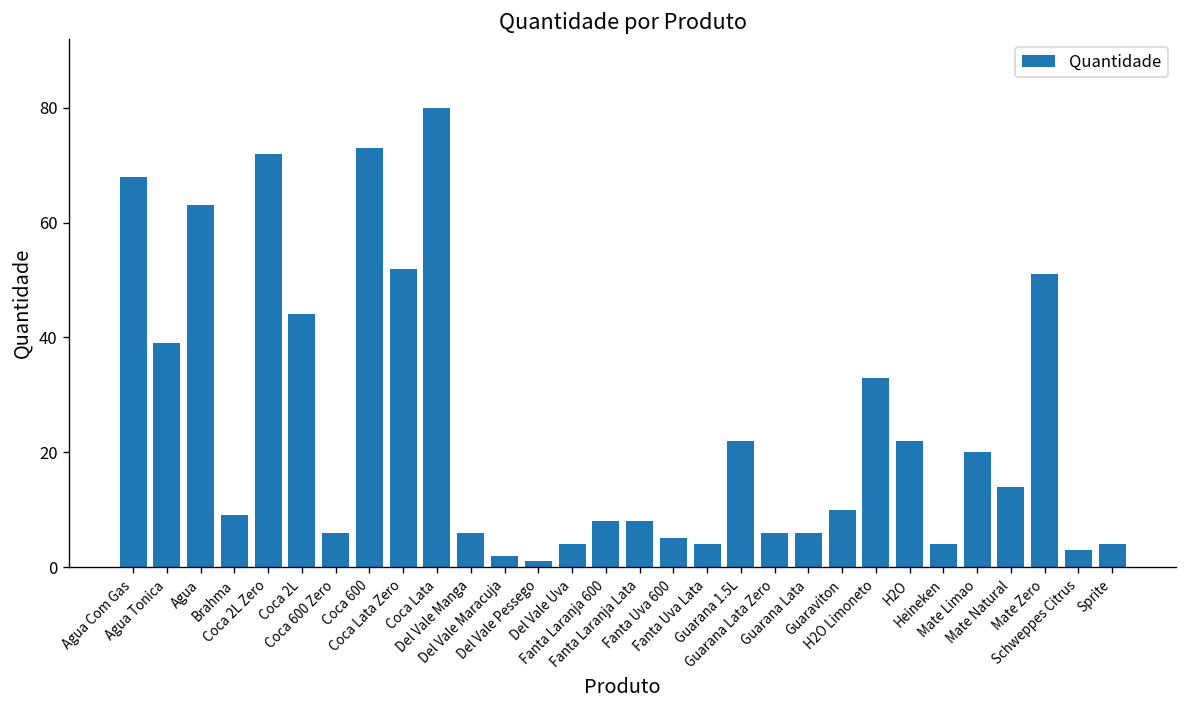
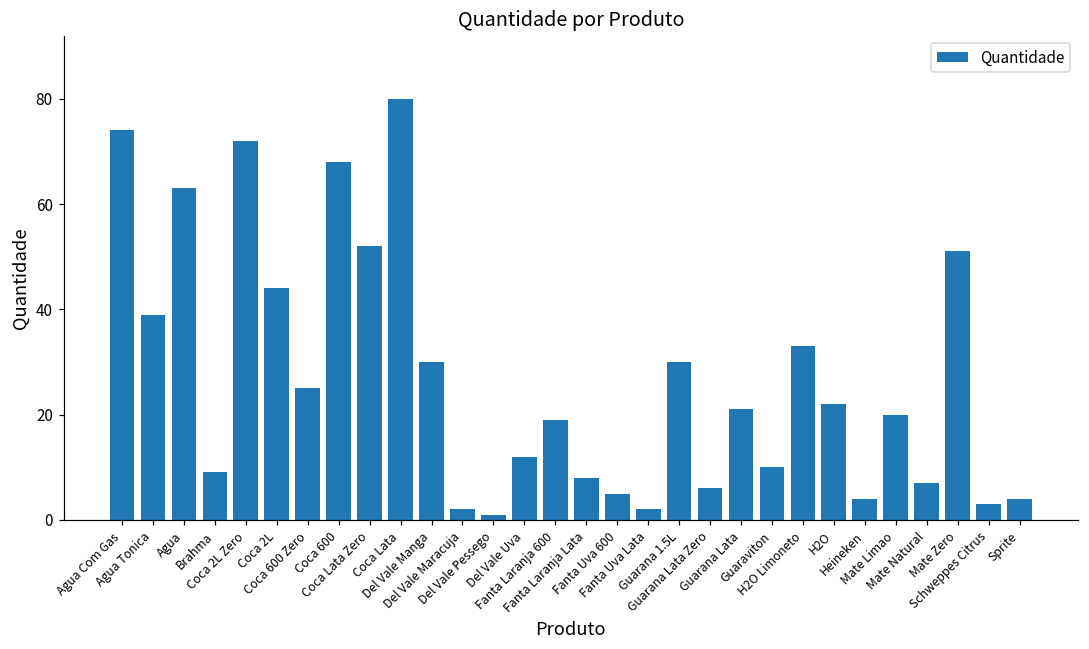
  {
-   "Agua Com Gas": 68,
+   "Agua Com Gas": 74,
    "Agua Tonica": 39,
    "Agua": 63,
    "Brahma": 9,
    "Coca 2L Zero": 72,
    "Coca 2L": 44,
-   "Coca 600 Zero": 6,
-   "Coca 600": 73,
+   "Coca 600 Zero": 25,
+   "Coca 600": 68,
    "Coca Lata Zero": 52,
    "Coca Lata": 80,
-   "Del Vale Manga": 6,
+   "Del Vale Manga": 30,
    "Del Vale Maracuja": 2,
    "Del Vale Pessego": 1,
-   "Del Vale Uva": 4,
-   "Fanta Laranja 600": 8,
+   "Del Vale Uva": 12,
+   "Fanta Laranja 600": 19,
    "Fanta Laranja Lata": 8,
    "Fanta Uva 600": 5,
-   "Fanta Uva Lata": 4,
-   "Guarana 1.5L": 22,
+   "Fanta Uva Lata": 2,
+   "Guarana 1.5L": 30,
    "Guarana Lata Zero": 6,
-   "Guarana Lata": 6,
+   "Guarana Lata": 21,
    "Guaraviton": 10,
    "H2O Limoneto": 33,
    "H2O": 22,
    "Heineken": 4,
    "Mate Limao": 20,
-   "Mate Natural": 14,
+   "Mate Natural": 7,
    "Mate Zero": 51,
    "Schweppes Citrus": 3,
    "Sprite": 4
  }
